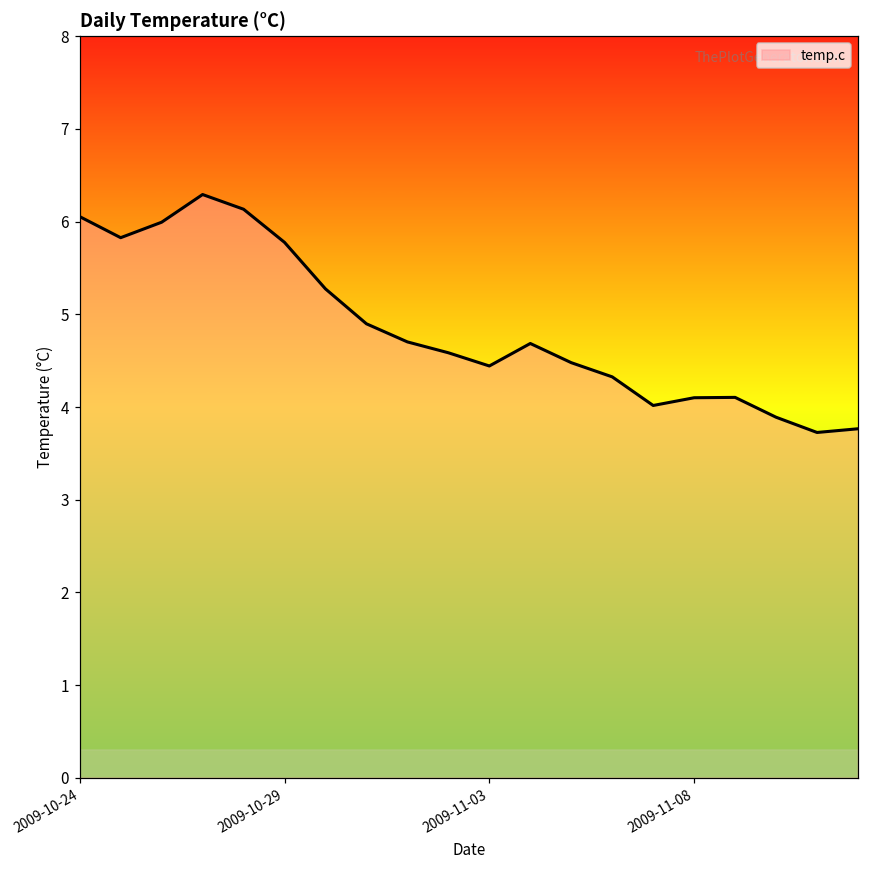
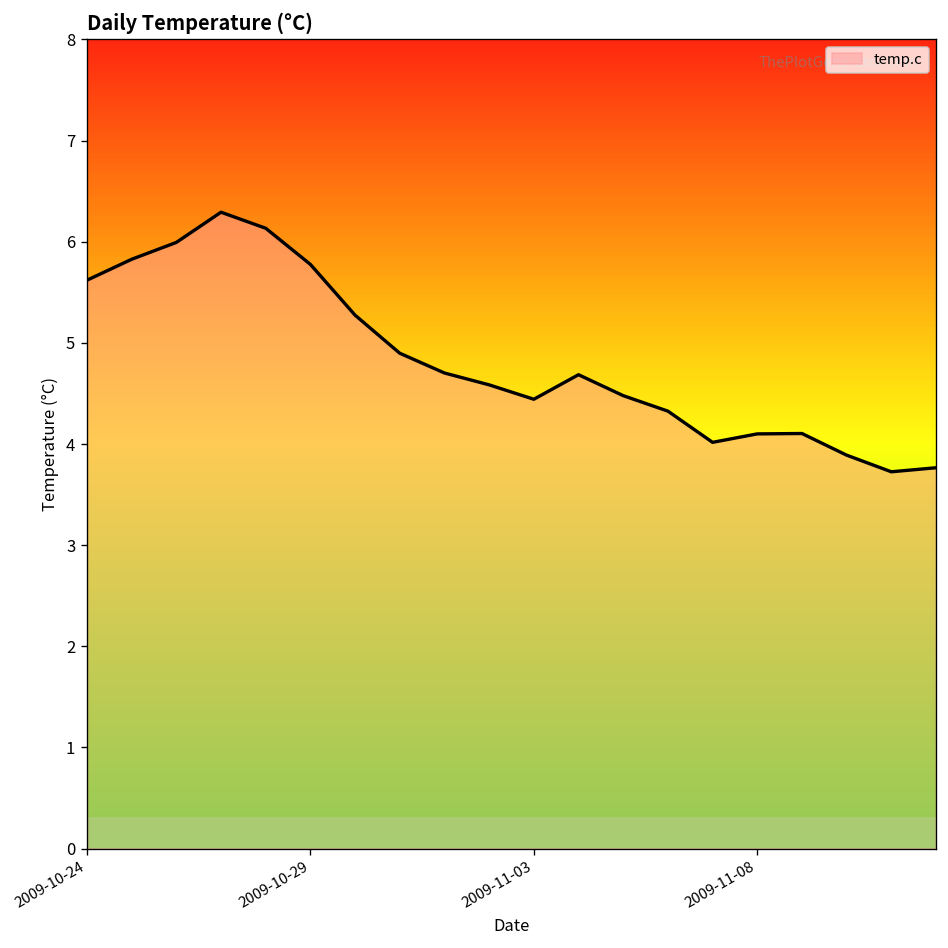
  {
-   "2009-10-24": 6.1,
+   "2009-10-24": 5.6,
    "2009-10-29": 5.8,
    "2009-11-03": 4.4,
    "2009-11-08": 4.1
  }
